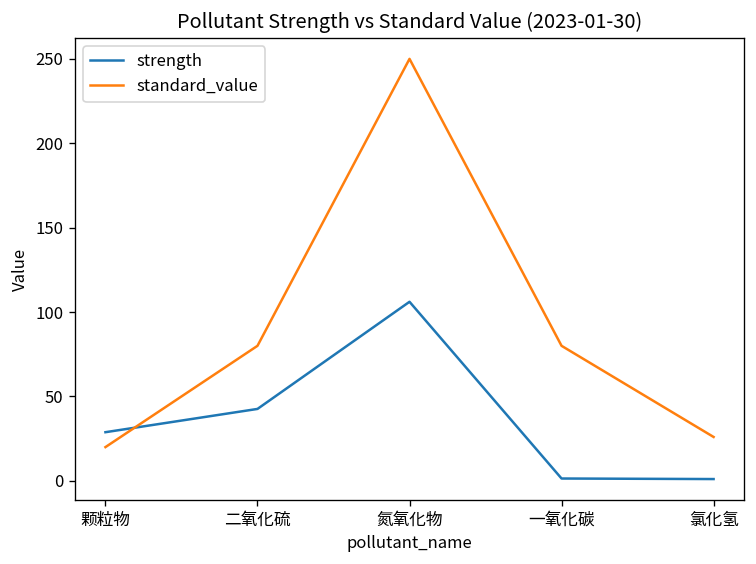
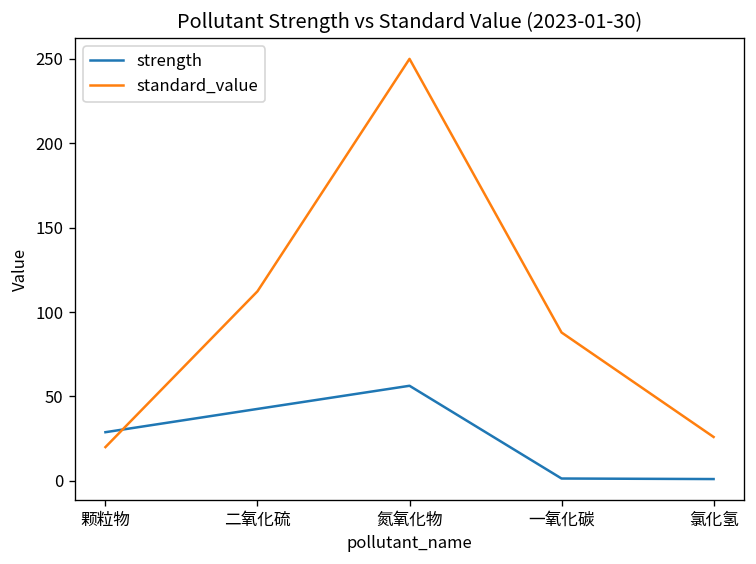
  {
    "strength": {
      "颗粒物": 29,
      "二氧化硫": 43,
-     "氮氧化物": 106,
+     "氮氧化物": 56,
      "一氧化碳": 1,
      "氯化氢": 1
    },
    "standard_value": {
      "颗粒物": 20,
-     "二氧化硫": 80,
+     "二氧化硫": 112,
      "氮氧化物": 250,
-     "一氧化碳": 80,
+     "一氧化碳": 88,
      "氯化氢": 26
    }
  }
